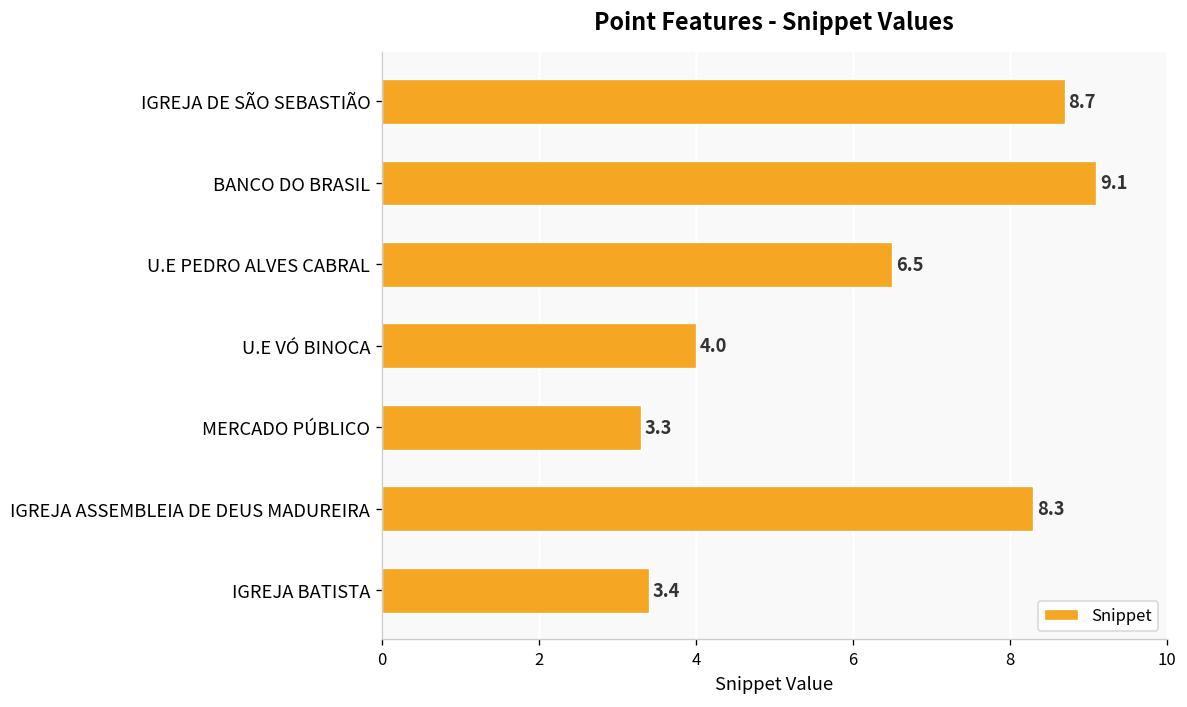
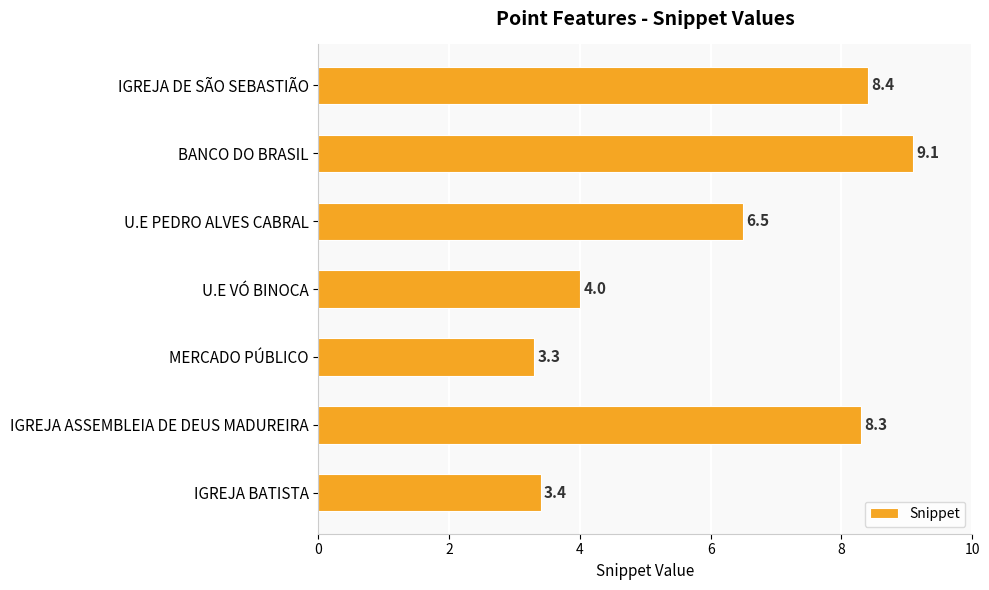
  {
-   "IGREJA DE SÃO SEBASTIÃO": 8.7,
+   "IGREJA DE SÃO SEBASTIÃO": 8.4,
    "BANCO DO BRASIL": 9.1,
    "U.E PEDRO ALVES CABRAL": 6.5,
    "U.E VÓ BINOCA": 4.0,
    "MERCADO PÚBLICO": 3.3,
    "IGREJA ASSEMBLEIA DE DEUS MADUREIRA": 8.3,
    "IGREJA BATISTA": 3.4
  }
